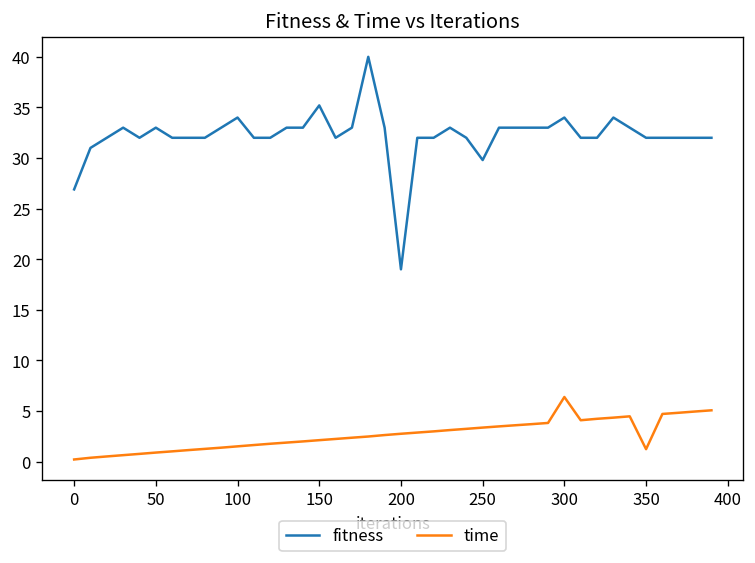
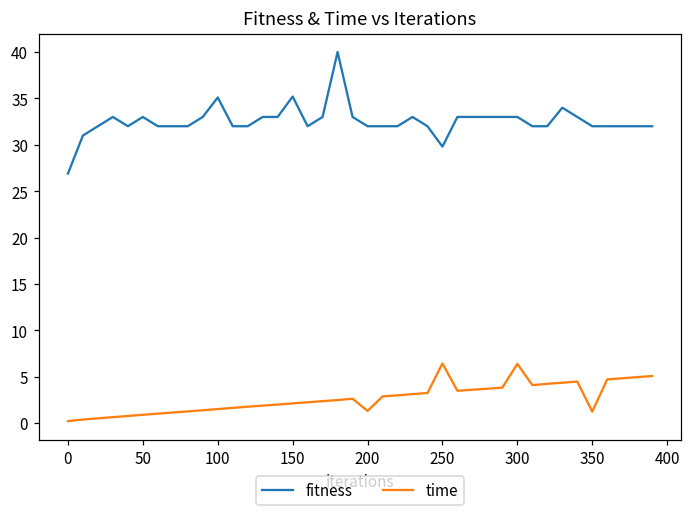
  {
    "fitness": {
      "0": 27,
      "50": 33,
-     "100": 34,
+     "100": 35,
      "150": 35,
-     "200": 19,
+     "200": 32,
      "250": 30,
-     "300": 34,
+     "300": 33,
      "350": 32
    },
    "time": {
      "0": 0,
      "50": 1,
      "100": 2,
      "150": 2,
-     "200": 3,
-     "250": 3,
+     "200": 1,
+     "250": 6,
      "300": 6,
      "350": 1
    }
  }
